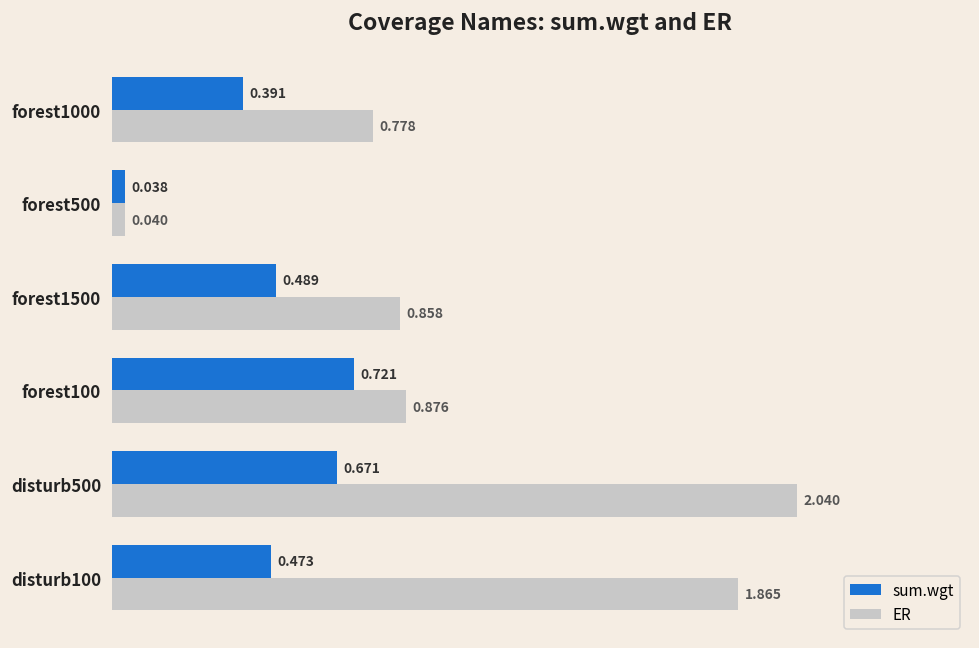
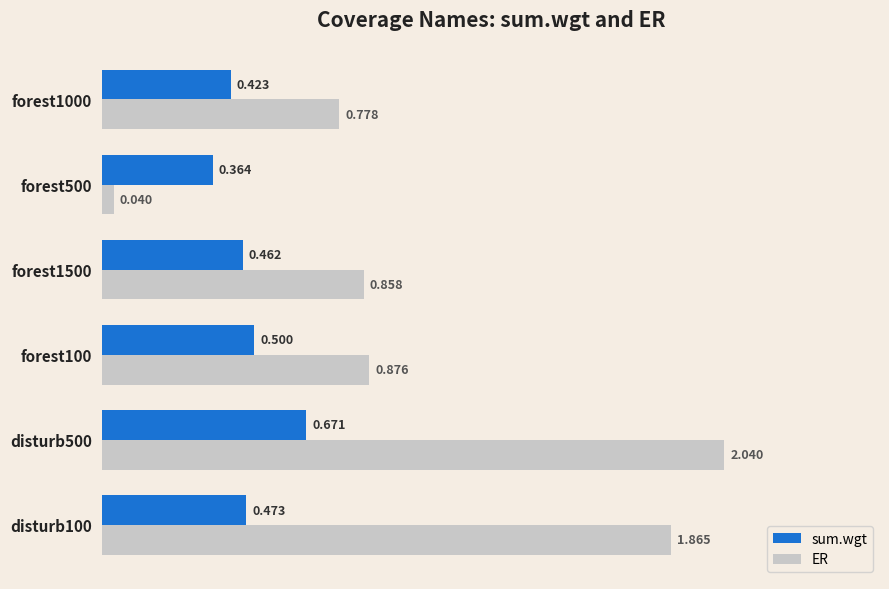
  {
    "sum.wgt": {
-     "forest1000": 0.391,
-     "forest500": 0.038,
-     "forest1500": 0.489,
-     "forest100": 0.721,
+     "forest1000": 0.423,
+     "forest500": 0.364,
+     "forest1500": 0.462,
+     "forest100": 0.500,
      "disturb500": 0.671,
      "disturb100": 0.473
    },
    "ER": {
      "forest1000": 0.778,
      "forest500": 0.040,
      "forest1500": 0.858,
      "forest100": 0.876,
      "disturb500": 2.040,
      "disturb100": 1.865
    }
  }
